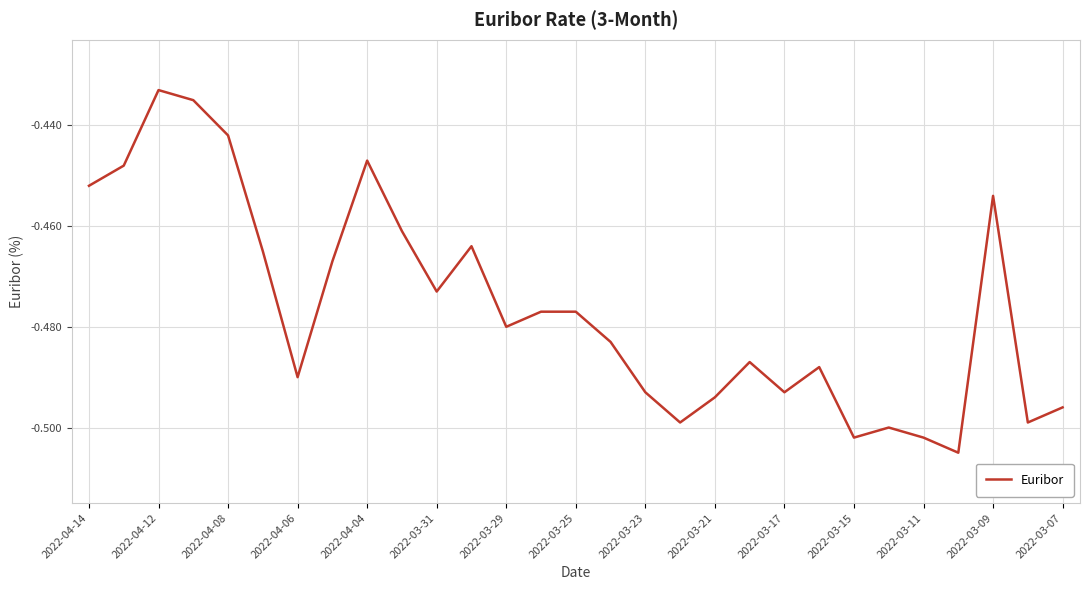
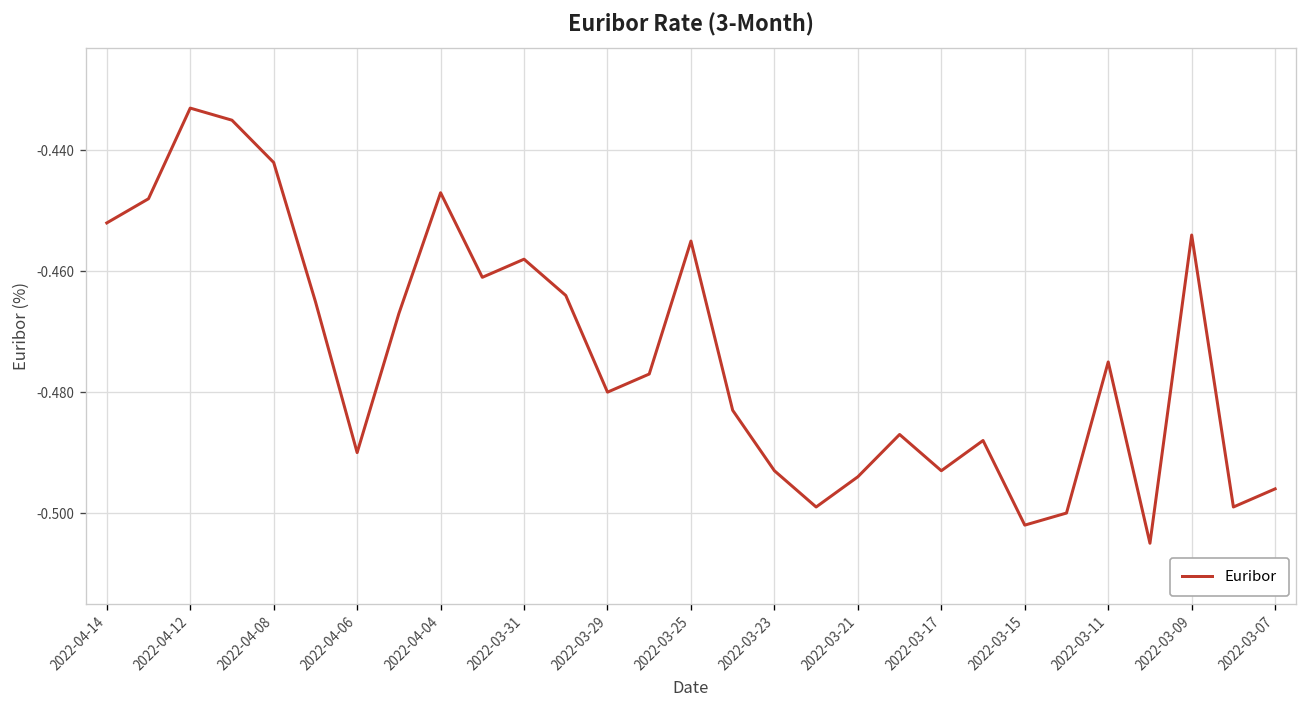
  {
    "2022-04-14": -0.452,
    "2022-04-12": -0.433,
    "2022-04-08": -0.442,
    "2022-04-06": -0.490,
    "2022-04-04": -0.447,
-   "2022-03-31": -0.473,
+   "2022-03-31": -0.458,
    "2022-03-29": -0.480,
-   "2022-03-25": -0.477,
+   "2022-03-25": -0.455,
    "2022-03-23": -0.493,
    "2022-03-21": -0.494,
    "2022-03-17": -0.493,
    "2022-03-15": -0.502,
-   "2022-03-11": -0.502,
+   "2022-03-11": -0.475,
    "2022-03-09": -0.454,
    "2022-03-07": -0.496
  }
